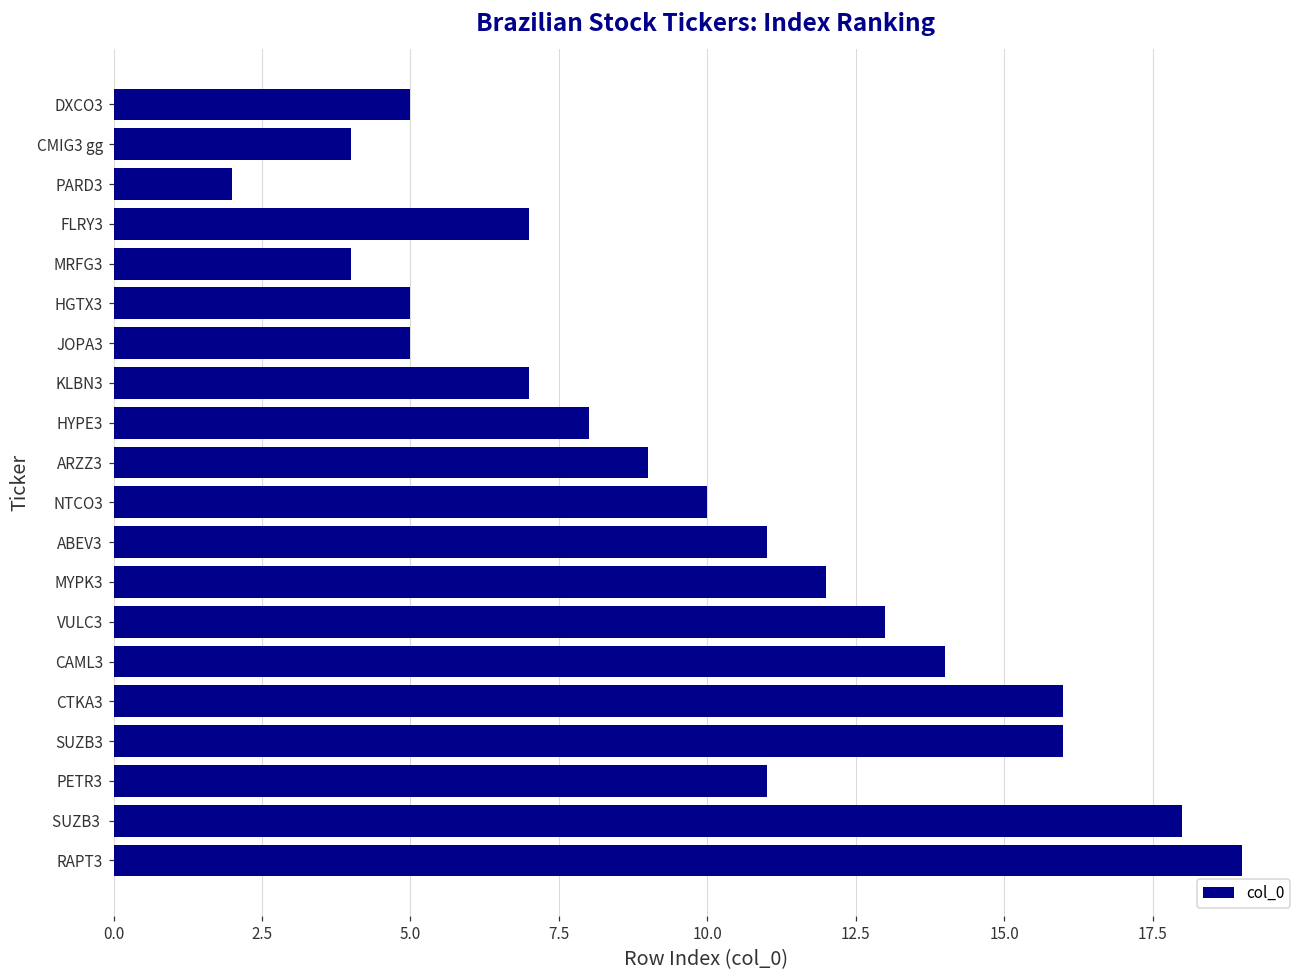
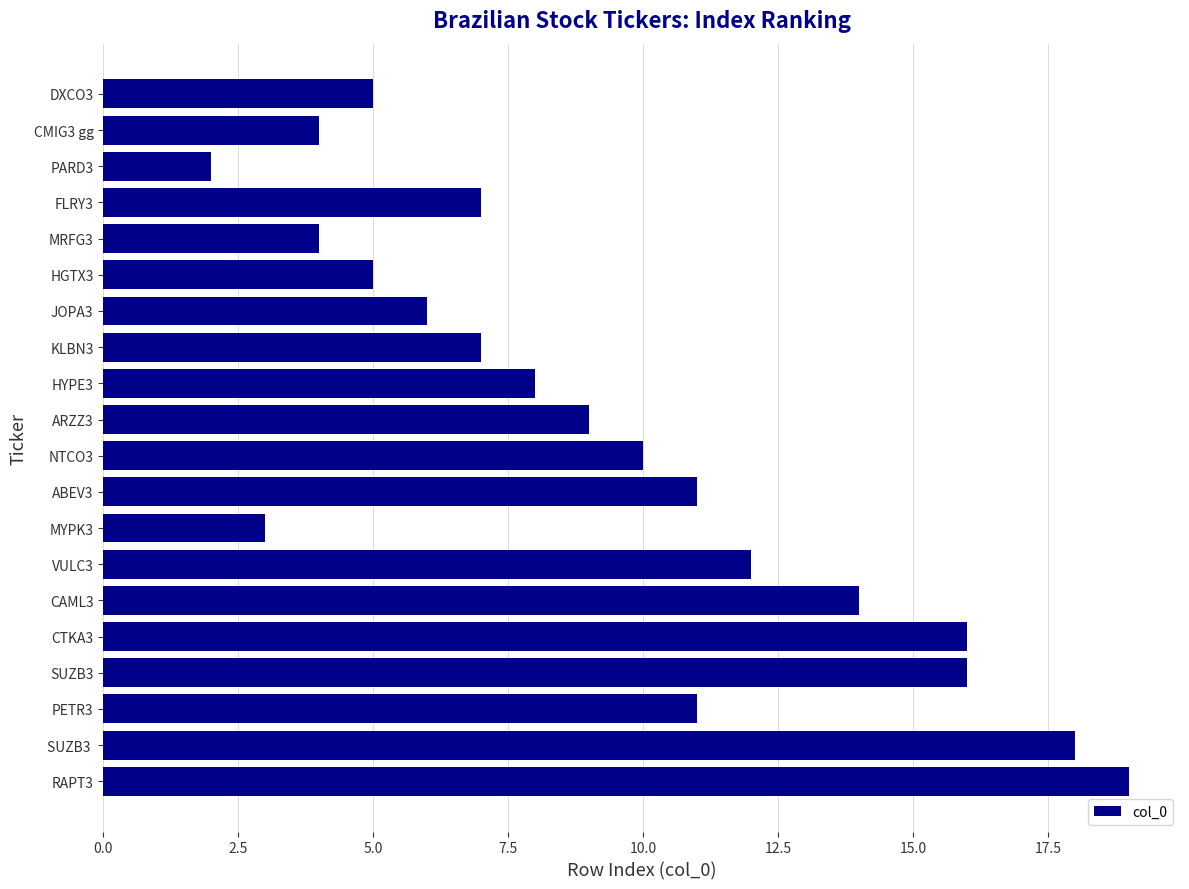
  {
    "DXCO3": 5,
    "CMIG3 gg": 4,
    "PARD3": 2,
    "FLRY3": 7,
    "MRFG3": 4,
    "HGTX3": 5,
-   "JOPA3": 5,
+   "JOPA3": 6,
    "KLBN3": 7,
    "HYPE3": 8,
    "ARZZ3": 9,
    "NTCO3": 10,
    "ABEV3": 11,
-   "MYPK3": 12,
-   "VULC3": 13,
+   "MYPK3": 3,
+   "VULC3": 12,
    "CAML3": 14,
    "CTKA3": 16,
    "PETR3": 11,
    "RAPT3": 19
  }
